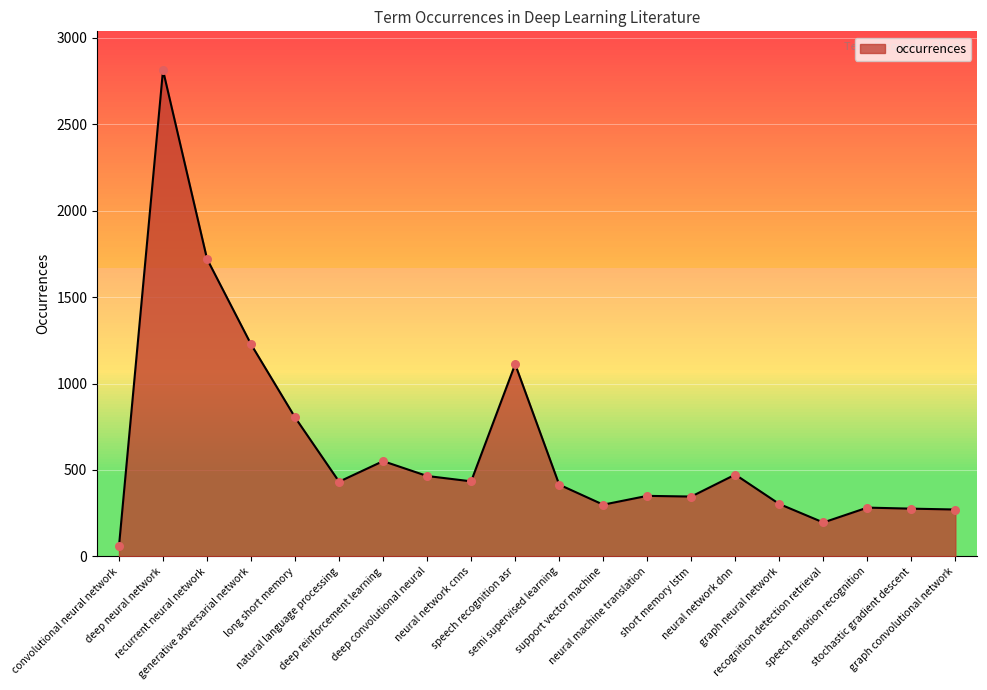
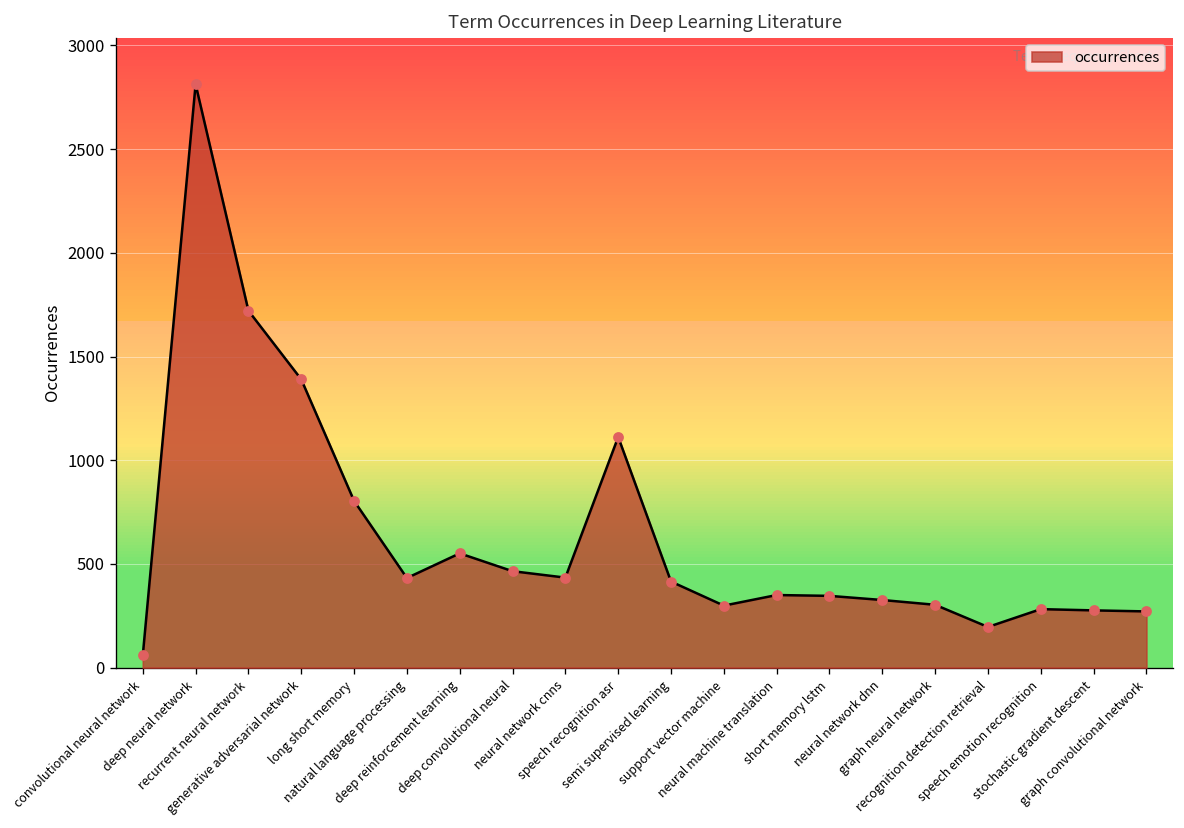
  {
    "occurrences": {
      "convolutional neural network": 60,
      "deep neural network": 2810,
      "recurrent neural network": 1720,
-     "generative adversarial network": 1230,
+     "generative adversarial network": 1390,
      "long short memory": 800,
      "natural language processing": 430,
      "deep reinforcement learning": 550,
      "deep convolutional neural": 470,
      "neural network cnns": 430,
      "speech recognition asr": 1110,
      "semi supervised learning": 420,
      "support vector machine": 300,
      "neural machine translation": 350,
      "short memory lstm": 350,
-     "neural network dnn": 470,
+     "neural network dnn": 330,
      "graph neural network": 300,
      "recognition detection retrieval": 200,
      "speech emotion recognition": 280,
      "stochastic gradient descent": 280,
      "graph convolutional network": 270
    }
  }
